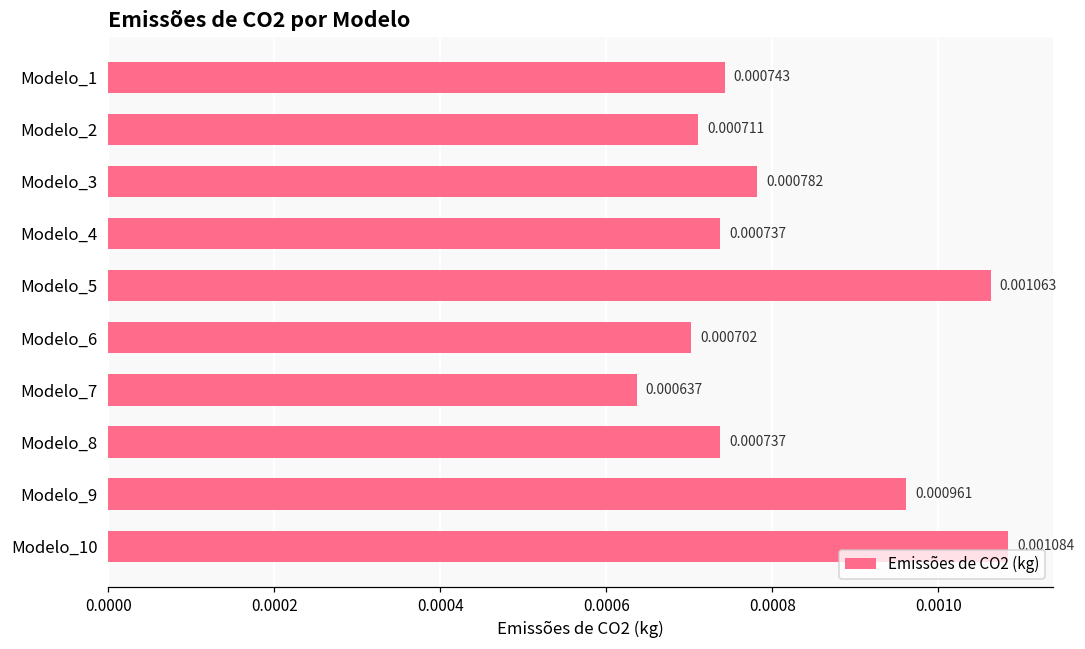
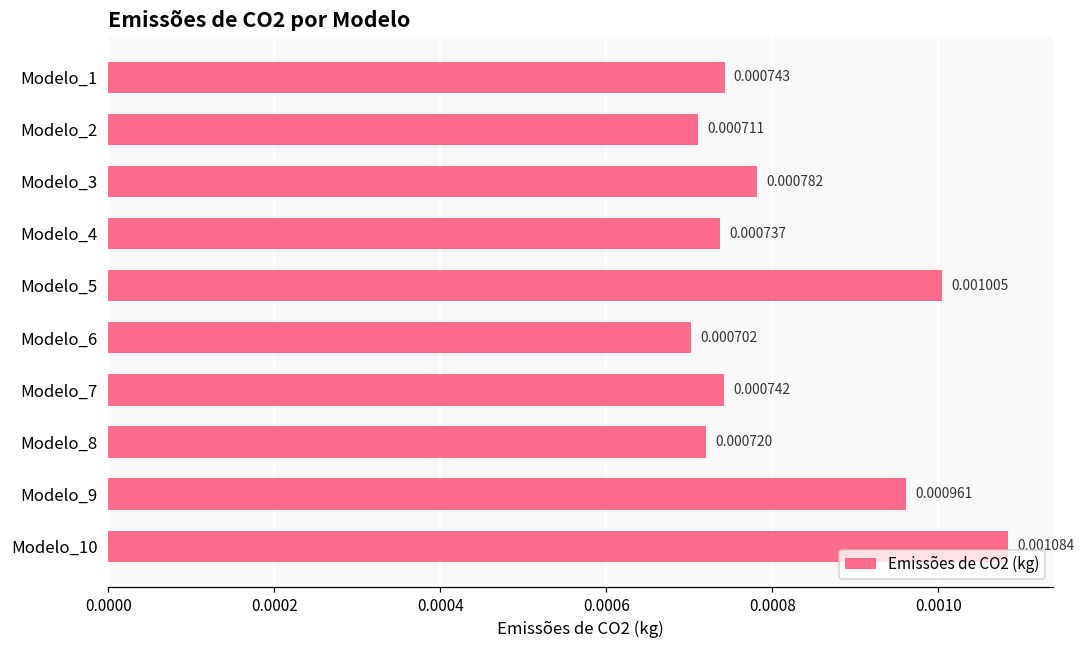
  {
    "Modelo_1": 0.000743,
    "Modelo_2": 0.000711,
    "Modelo_3": 0.000782,
    "Modelo_4": 0.000737,
-   "Modelo_5": 0.001063,
+   "Modelo_5": 0.001005,
    "Modelo_6": 0.000702,
-   "Modelo_7": 0.000637,
-   "Modelo_8": 0.000737,
+   "Modelo_7": 0.000742,
+   "Modelo_8": 0.000720,
    "Modelo_9": 0.000961
  }
